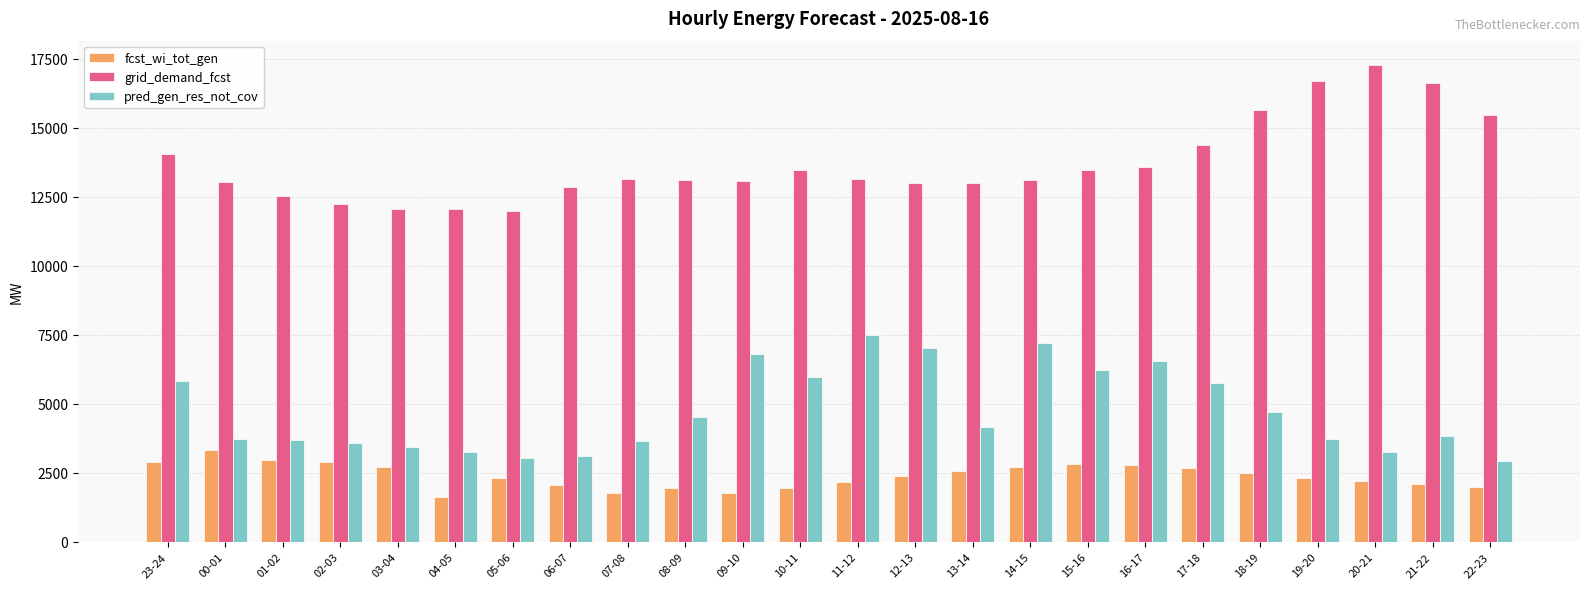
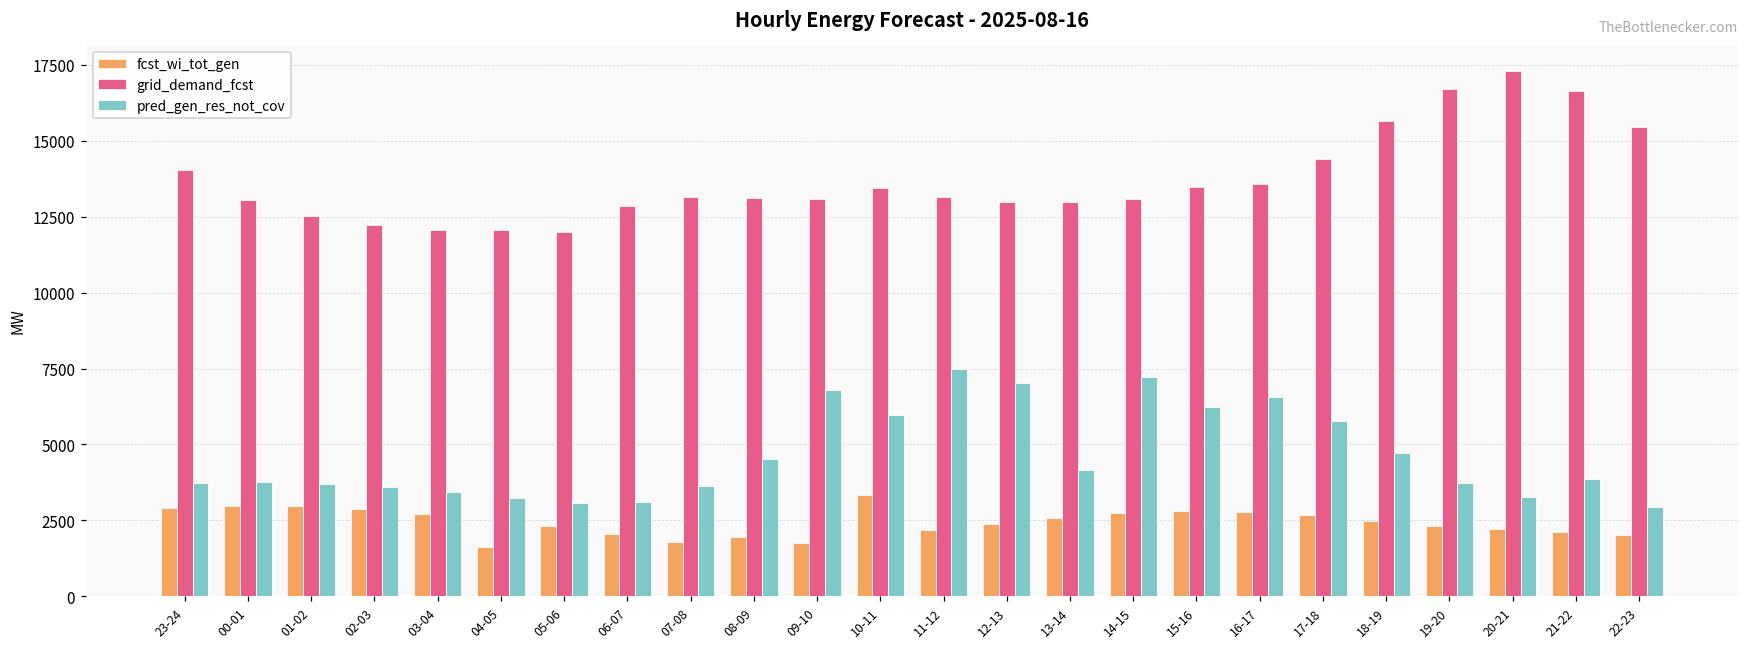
  {
    "fcst_wi_tot_gen": {
      "23-24": 2900,
-     "00-01": 3300,
+     "00-01": 3000,
      "01-02": 3000,
      "02-03": 2900,
      "03-04": 2700,
      "04-05": 1600,
      "05-06": 2300,
      "06-07": 2000,
      "07-08": 1800,
      "08-09": 2000,
      "09-10": 1800,
-     "10-11": 2000,
+     "10-11": 3300,
      "11-12": 2200,
      "12-13": 2400,
      "13-14": 2600,
      "14-15": 2700,
      "15-16": 2800,
      "16-17": 2800,
      "17-18": 2700,
      "18-19": 2500,
      "19-20": 2300,
      "20-21": 2200,
      "21-22": 2100,
      "22-23": 2000
    },
    "grid_demand_fcst": {
      "23-24": 14000,
      "00-01": 13000,
      "01-02": 12500,
      "02-03": 12200,
      "03-04": 12100,
      "04-05": 12100,
      "05-06": 12000,
      "06-07": 12800,
      "07-08": 13100,
      "08-09": 13100,
      "09-10": 13100,
      "10-11": 13500,
      "11-12": 13100,
      "12-13": 13000,
      "13-14": 13000,
      "14-15": 13100,
      "15-16": 13500,
      "16-17": 13600,
      "17-18": 14400,
      "18-19": 15700,
      "19-20": 16700,
      "20-21": 17300,
      "21-22": 16600,
      "22-23": 15500
    },
    "pred_gen_res_not_cov": {
-     "23-24": 5800,
+     "23-24": 3700,
      "00-01": 3700,
      "01-02": 3700,
      "02-03": 3600,
      "03-04": 3400,
      "04-05": 3200,
      "05-06": 3100,
      "06-07": 3100,
      "07-08": 3600,
      "08-09": 4500,
      "09-10": 6800,
      "10-11": 6000,
      "11-12": 7500,
      "12-13": 7000,
      "13-14": 4100,
      "14-15": 7200,
      "15-16": 6200,
      "16-17": 6600,
      "17-18": 5800,
      "18-19": 4700,
      "19-20": 3700,
      "20-21": 3300,
      "21-22": 3800,
      "22-23": 2900
    }
  }
